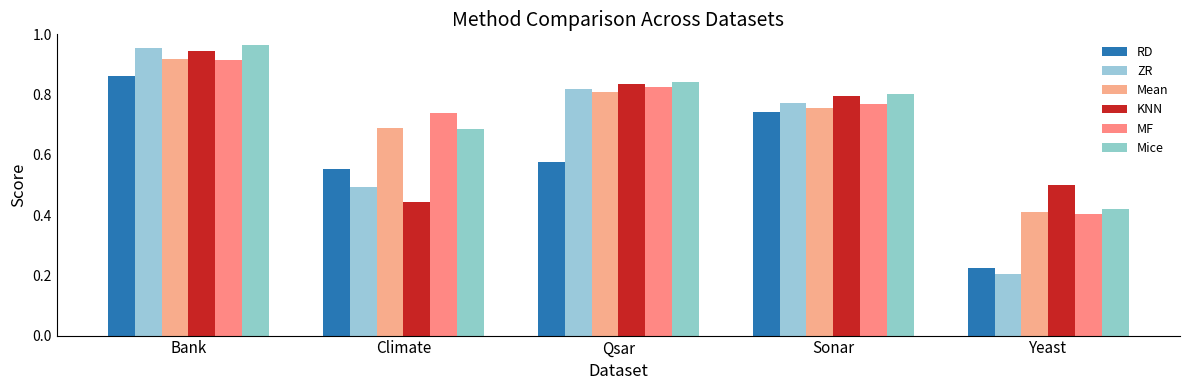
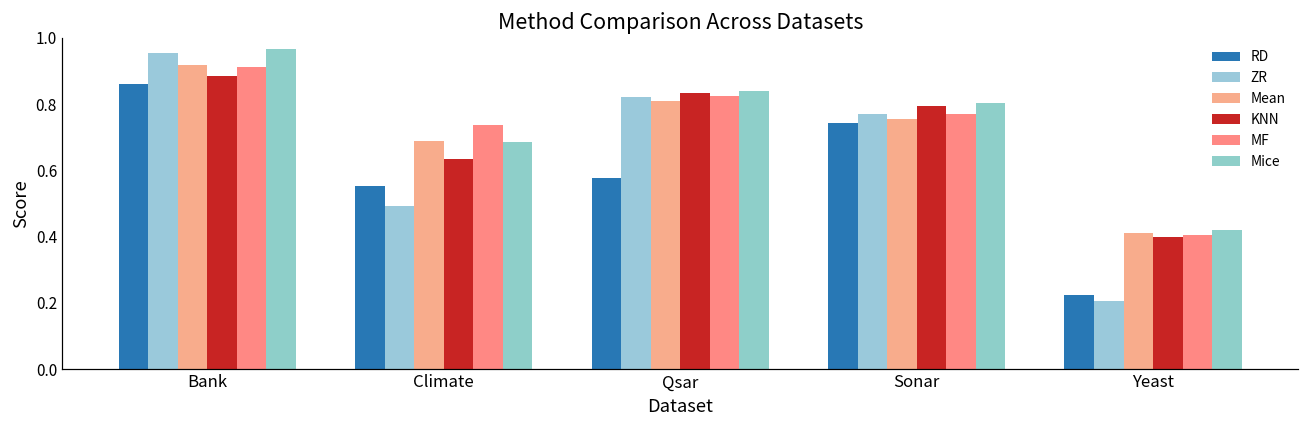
  {
    "RD": {
      "Bank": 0.86,
      "Climate": 0.55,
      "Qsar": 0.58,
      "Sonar": 0.74,
      "Yeast": 0.22
    },
    "KNN": {
-     "Bank": 0.94,
-     "Climate": 0.44,
+     "Bank": 0.88,
+     "Climate": 0.63,
      "Qsar": 0.83,
      "Sonar": 0.79,
-     "Yeast": 0.50
+     "Yeast": 0.40
    }
  }
